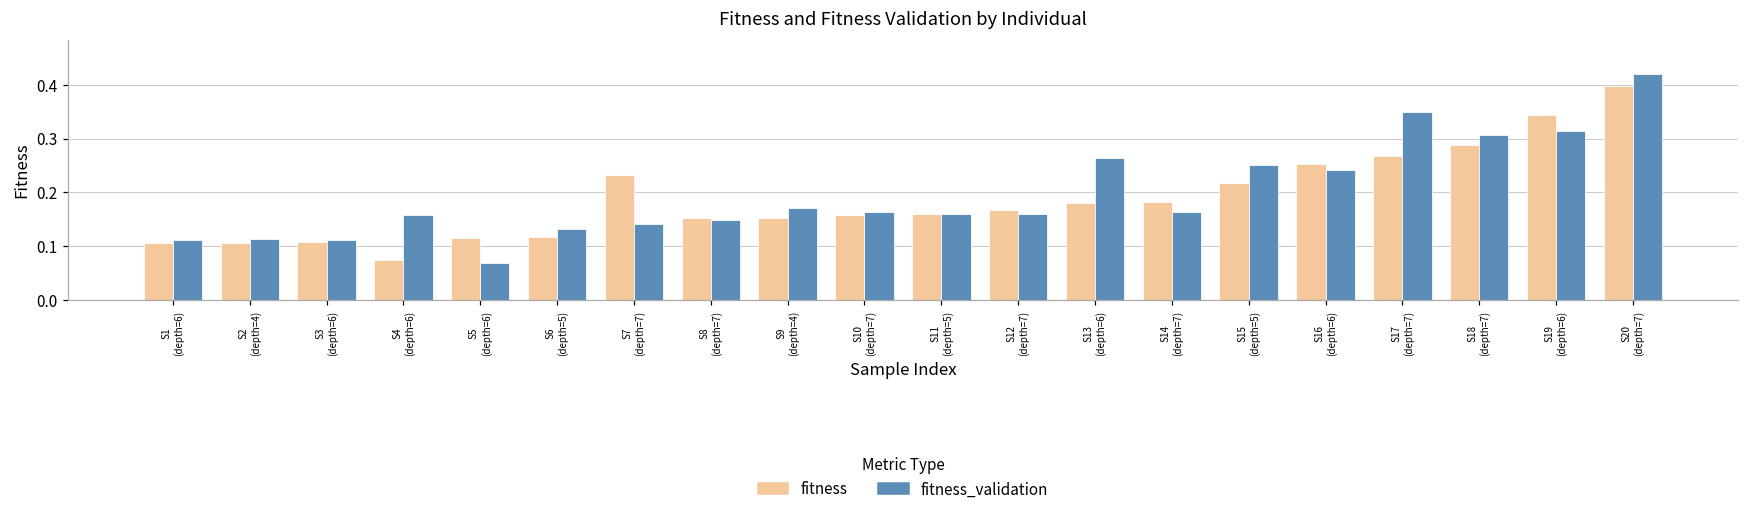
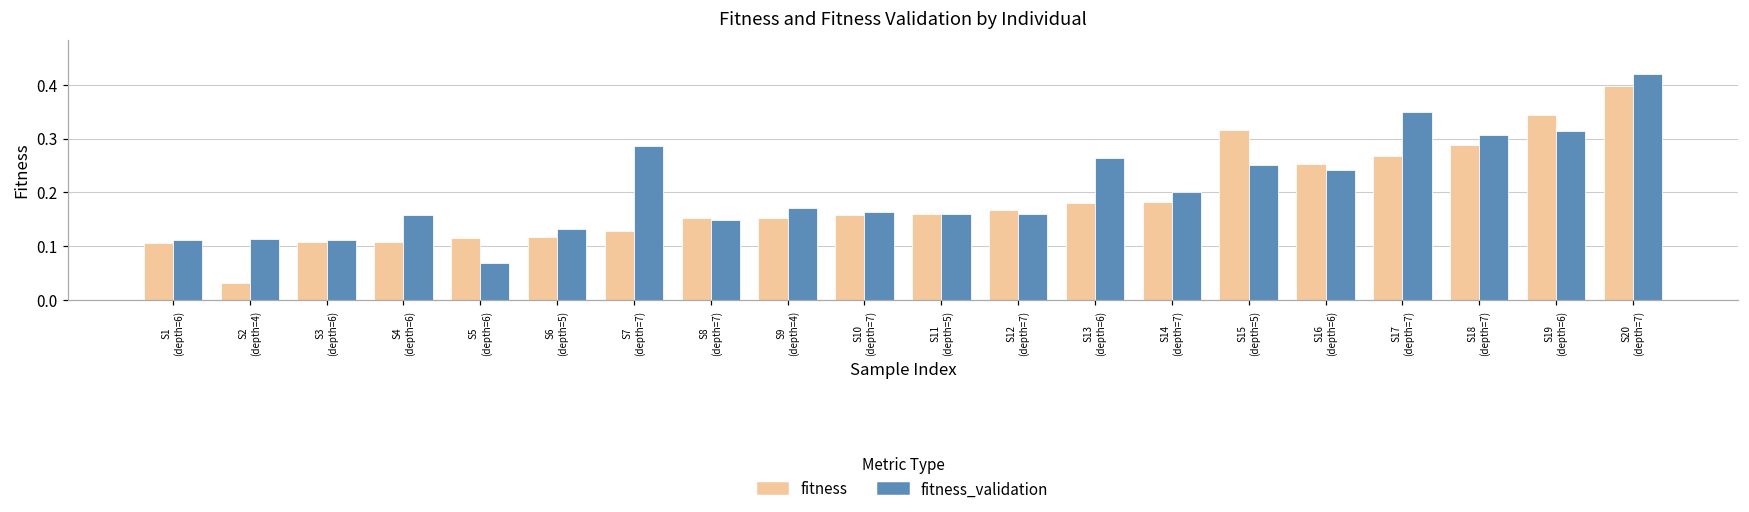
  {
    "fitness": {
      "S1 (depth=6)": 0.11,
-     "S2 (depth=4)": 0.11,
+     "S2 (depth=4)": 0.03,
      "S3 (depth=6)": 0.11,
-     "S4 (depth=6)": 0.07,
+     "S4 (depth=6)": 0.11,
      "S5 (depth=6)": 0.12,
      "S6 (depth=5)": 0.12,
-     "S7 (depth=7)": 0.23,
+     "S7 (depth=7)": 0.13,
      "S8 (depth=7)": 0.15,
      "S9 (depth=4)": 0.15,
      "S10 (depth=7)": 0.16,
      "S11 (depth=5)": 0.16,
      "S12 (depth=7)": 0.17,
      "S13 (depth=6)": 0.18,
      "S14 (depth=7)": 0.18,
-     "S15 (depth=5)": 0.22,
+     "S15 (depth=5)": 0.32,
      "S16 (depth=6)": 0.25,
      "S17 (depth=7)": 0.27,
      "S18 (depth=7)": 0.29,
      "S19 (depth=6)": 0.34,
      "S20 (depth=7)": 0.40
    },
    "fitness_validation": {
      "S1 (depth=6)": 0.11,
      "S2 (depth=4)": 0.11,
      "S3 (depth=6)": 0.11,
      "S4 (depth=6)": 0.16,
      "S5 (depth=6)": 0.07,
      "S6 (depth=5)": 0.13,
-     "S7 (depth=7)": 0.14,
+     "S7 (depth=7)": 0.29,
      "S8 (depth=7)": 0.15,
      "S9 (depth=4)": 0.17,
      "S10 (depth=7)": 0.16,
      "S11 (depth=5)": 0.16,
      "S12 (depth=7)": 0.16,
      "S13 (depth=6)": 0.26,
-     "S14 (depth=7)": 0.16,
+     "S14 (depth=7)": 0.20,
      "S15 (depth=5)": 0.25,
      "S16 (depth=6)": 0.24,
      "S17 (depth=7)": 0.35,
      "S18 (depth=7)": 0.31,
      "S19 (depth=6)": 0.31,
      "S20 (depth=7)": 0.42
    }
  }
